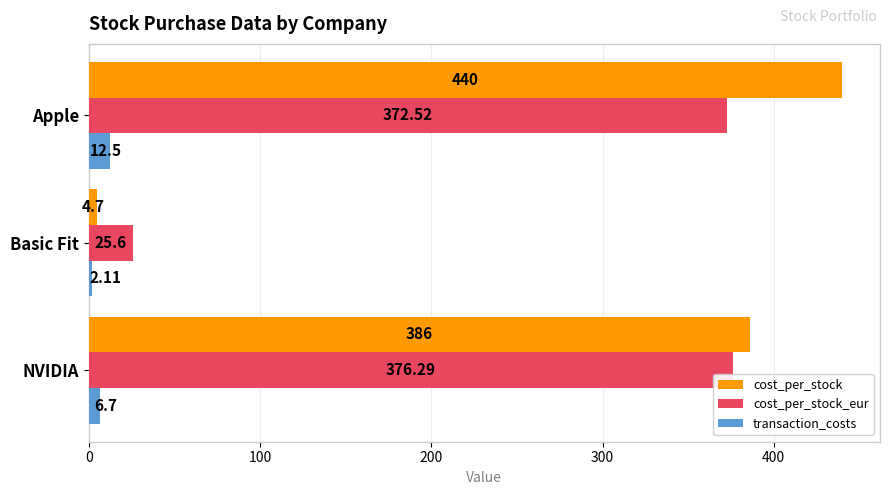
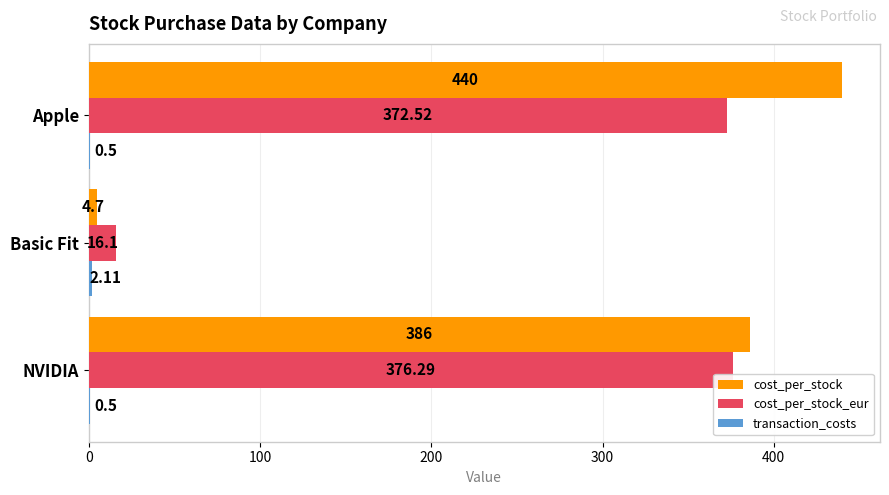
  {
    "cost_per_stock": {
      "Apple": 440,
      "Basic Fit": 4.7,
      "NVIDIA": 386
    },
    "cost_per_stock_eur": {
      "Apple": 372.52,
-     "Basic Fit": 25.6,
+     "Basic Fit": 16.1,
      "NVIDIA": 376.29
    },
    "transaction_costs": {
-     "Apple": 12.5,
+     "Apple": 0.5,
      "Basic Fit": 2.11,
-     "NVIDIA": 6.7
+     "NVIDIA": 0.5
    }
  }
